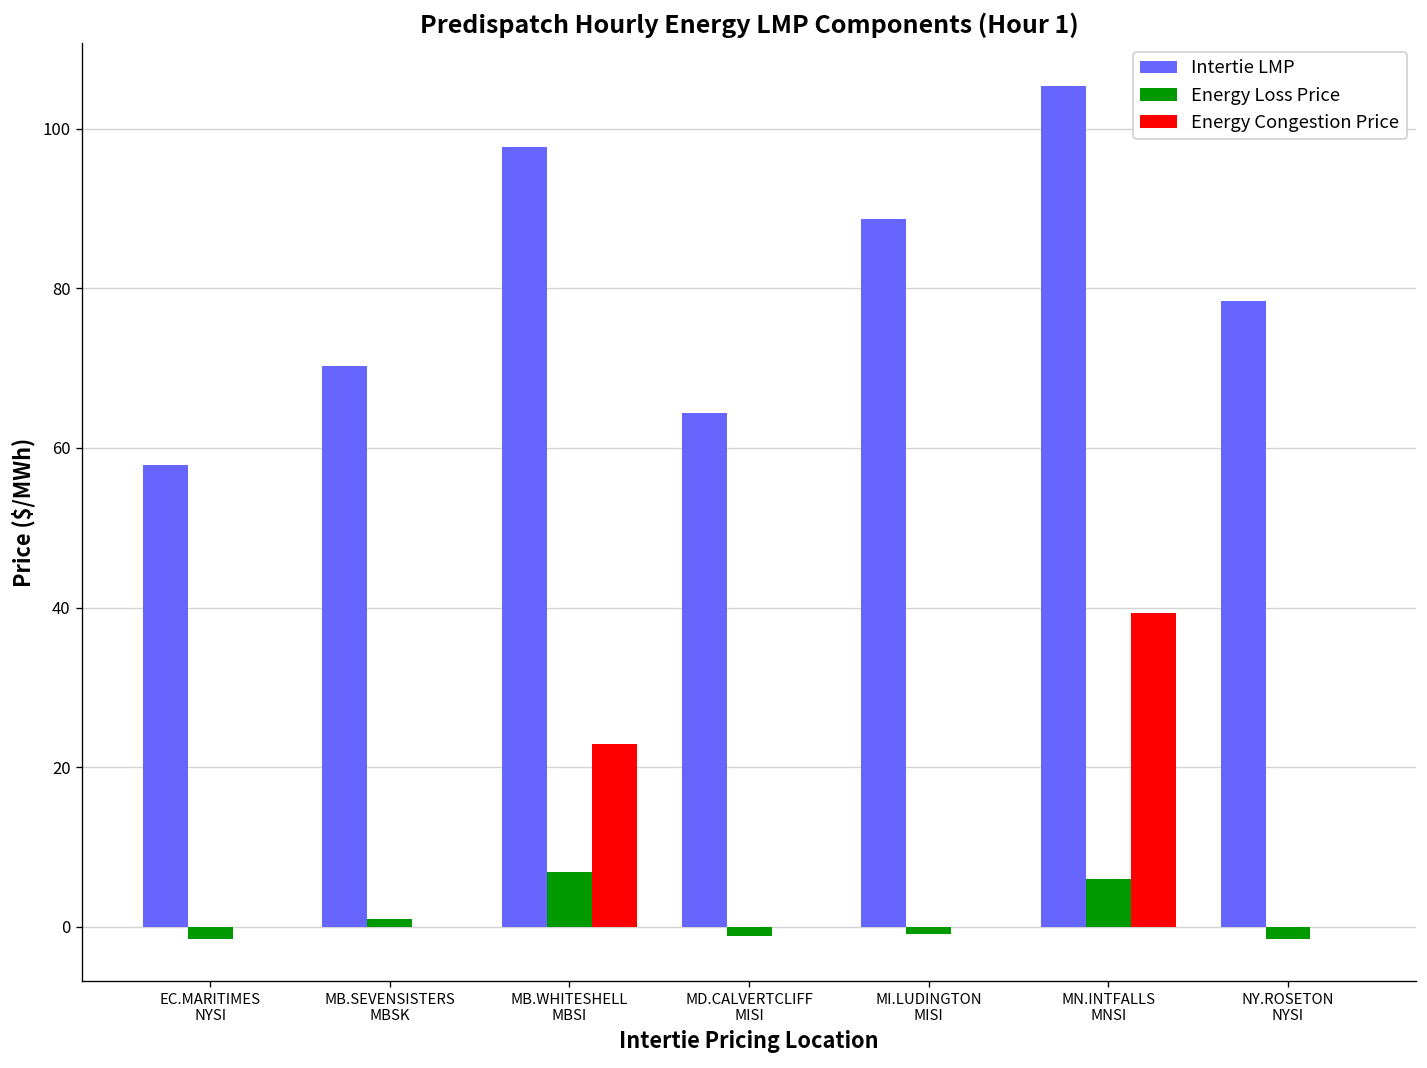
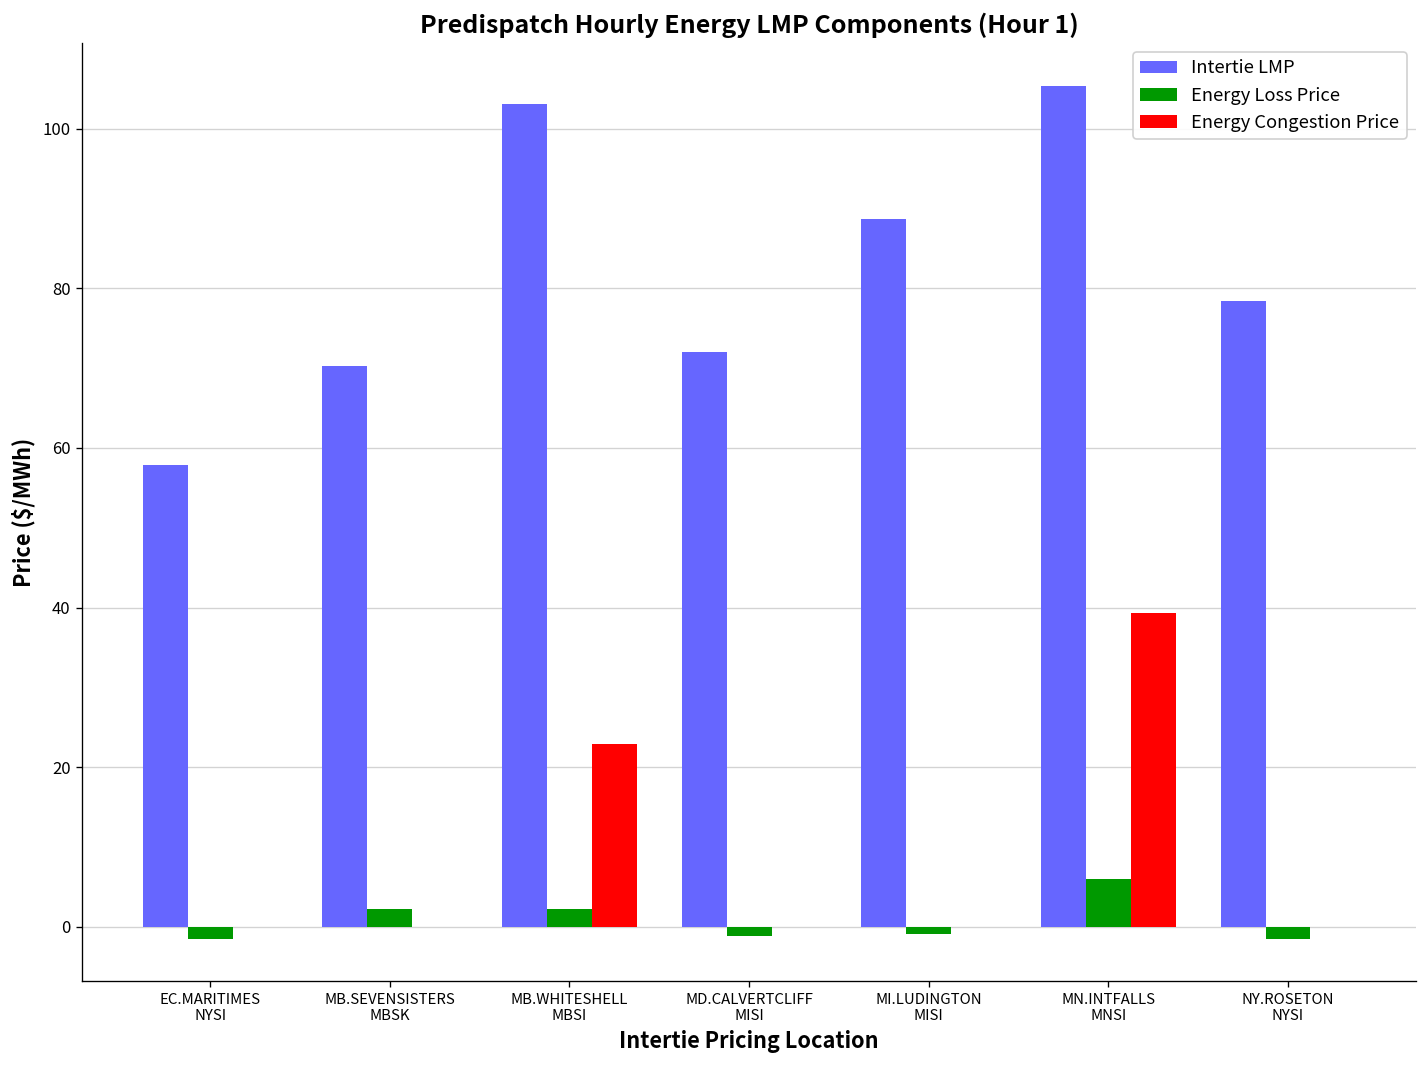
  {
    "Intertie LMP": {
      "EC.MARITIMES NYSI": 58,
      "MB.SEVENSISTERS MBSK": 70,
-     "MB.WHITESHELL MBSI": 98,
-     "MD.CALVERTCLIFF MISI": 64,
+     "MB.WHITESHELL MBSI": 103,
+     "MD.CALVERTCLIFF MISI": 72,
      "MI.LUDINGTON MISI": 89,
      "MN.INTFALLS MNSI": 105,
      "NY.ROSETON NYSI": 78
    },
    "Energy Loss Price": {
      "EC.MARITIMES NYSI": -1,
-     "MB.SEVENSISTERS MBSK": 1,
-     "MB.WHITESHELL MBSI": 7,
+     "MB.SEVENSISTERS MBSK": 2,
+     "MB.WHITESHELL MBSI": 2,
      "MD.CALVERTCLIFF MISI": -1,
      "MI.LUDINGTON MISI": -1,
      "MN.INTFALLS MNSI": 6,
      "NY.ROSETON NYSI": -1
    },
    "Energy Congestion Price": {
      "EC.MARITIMES NYSI": 0,
      "MB.SEVENSISTERS MBSK": 0,
      "MB.WHITESHELL MBSI": 23,
      "MD.CALVERTCLIFF MISI": 0,
      "MI.LUDINGTON MISI": 0,
      "MN.INTFALLS MNSI": 39,
      "NY.ROSETON NYSI": 0
    }
  }
